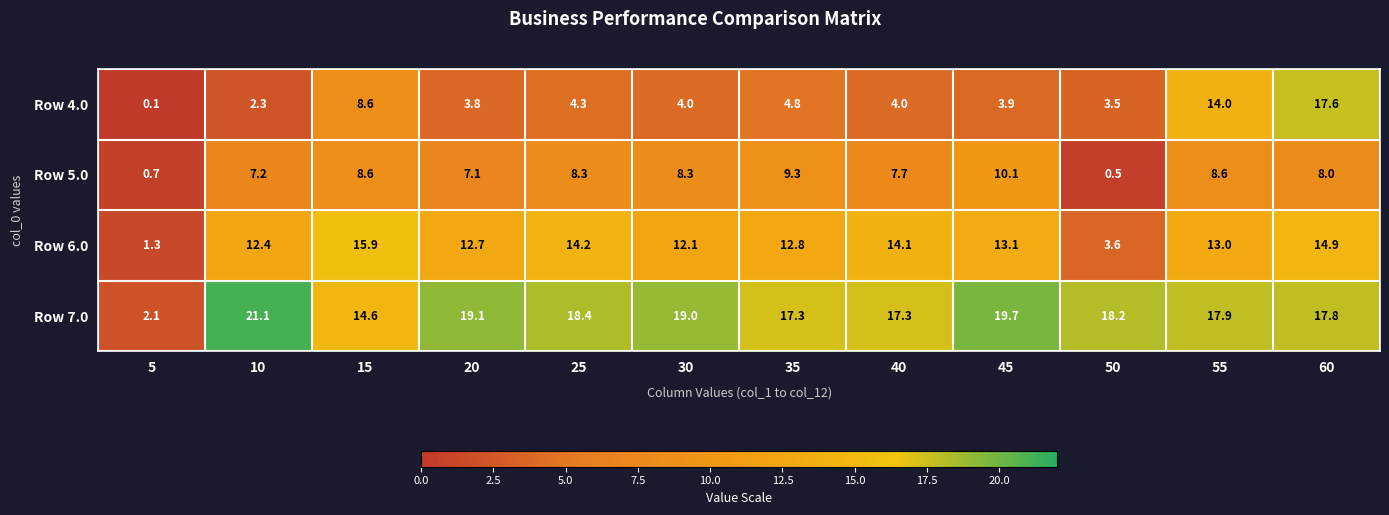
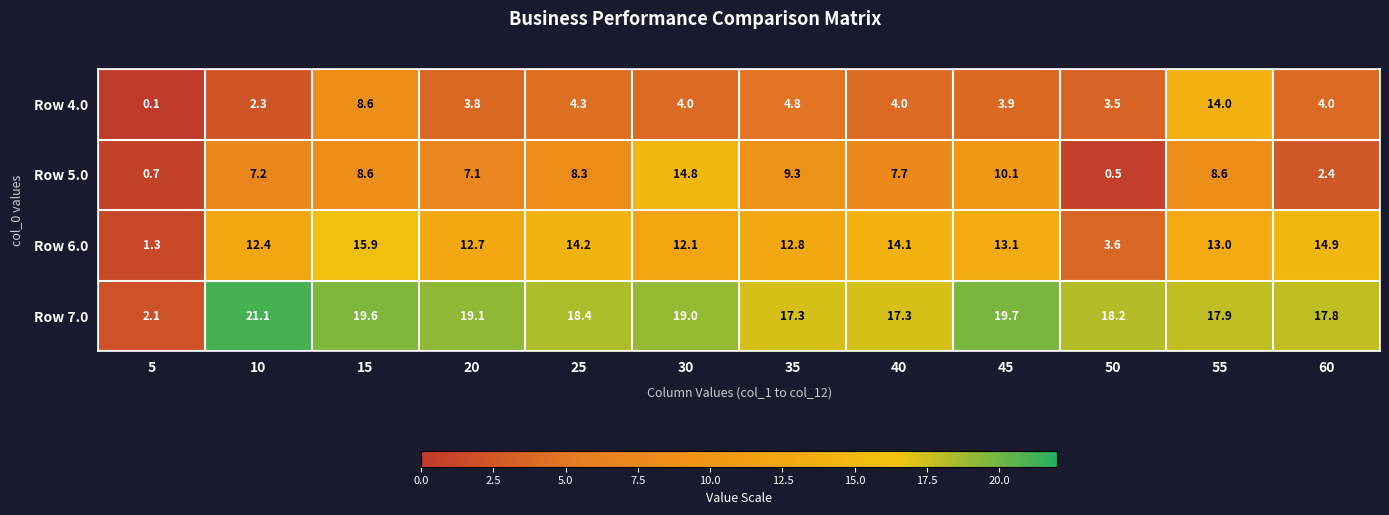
  {
    "Row 4.0": {
      "5": 0.1,
      "10": 2.3,
      "15": 8.6,
      "20": 3.8,
      "25": 4.3,
      "30": 4.0,
      "35": 4.8,
      "40": 4.0,
      "45": 3.9,
      "50": 3.5,
      "55": 14.0,
-     "60": 17.6
+     "60": 4.0
    },
    "Row 5.0": {
      "5": 0.7,
      "10": 7.2,
      "15": 8.6,
      "20": 7.1,
      "25": 8.3,
-     "30": 8.3,
+     "30": 14.8,
      "35": 9.3,
      "40": 7.7,
      "45": 10.1,
      "50": 0.5,
      "55": 8.6,
-     "60": 8.0
+     "60": 2.4
    },
    "Row 6.0": {
      "5": 1.3,
      "10": 12.4,
      "15": 15.9,
      "20": 12.7,
      "25": 14.2,
      "30": 12.1,
      "35": 12.8,
      "40": 14.1,
      "45": 13.1,
      "50": 3.6,
      "55": 13.0,
      "60": 14.9
    },
    "Row 7.0": {
      "5": 2.1,
      "10": 21.1,
-     "15": 14.6,
+     "15": 19.6,
      "20": 19.1,
      "25": 18.4,
      "30": 19.0,
      "35": 17.3,
      "40": 17.3,
      "45": 19.7,
      "50": 18.2,
      "55": 17.9,
      "60": 17.8
    }
  }
